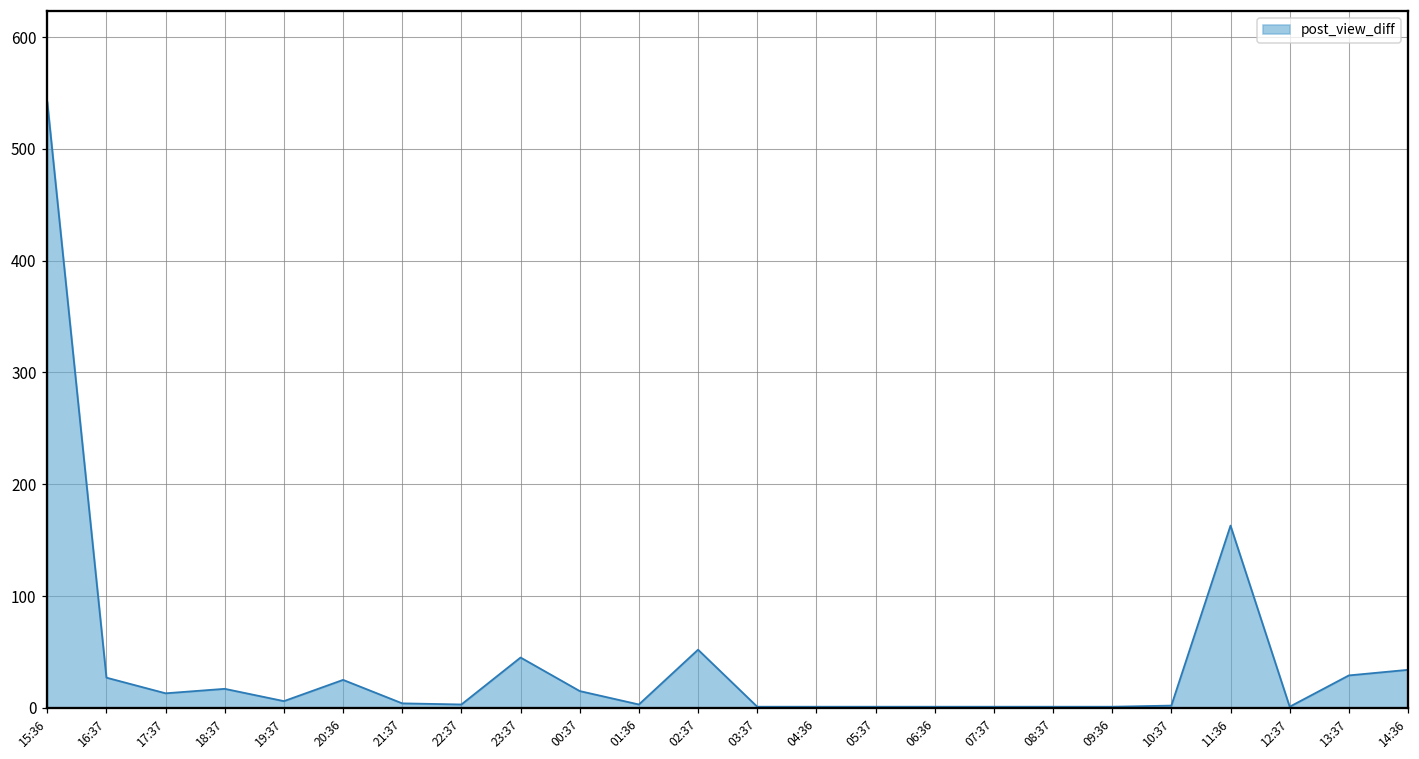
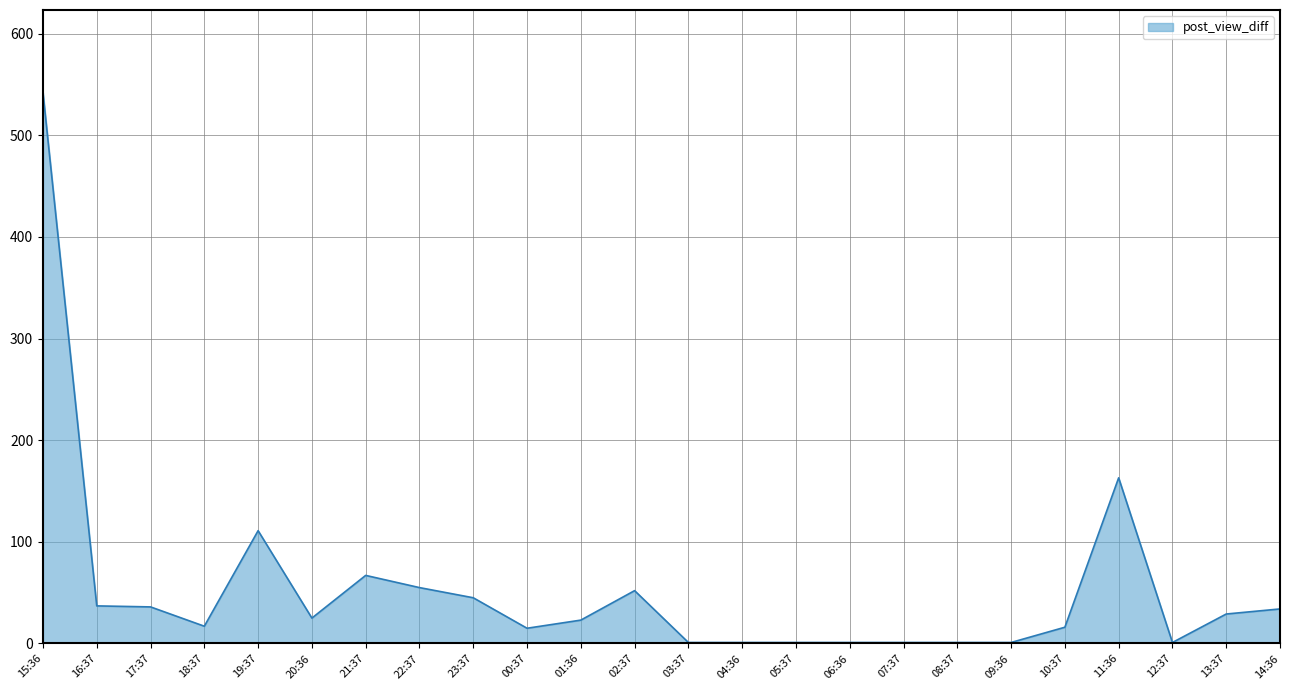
  {
    "15:36": 542,
-   "16:37": 27,
-   "17:37": 13,
+   "16:37": 37,
+   "17:37": 36,
    "18:37": 17,
-   "19:37": 6,
+   "19:37": 111,
    "20:36": 25,
-   "21:37": 4,
-   "22:37": 3,
+   "21:37": 67,
+   "22:37": 55,
    "23:37": 45,
    "00:37": 15,
-   "01:36": 3,
+   "01:36": 23,
    "02:37": 52,
    "03:37": 1,
    "04:36": 1,
    "05:37": 1,
    "06:36": 1,
    "07:37": 1,
    "08:37": 1,
    "09:36": 1,
-   "10:37": 2,
+   "10:37": 16,
    "11:36": 163,
    "12:37": 1,
    "13:37": 29,
    "14:36": 34
  }
